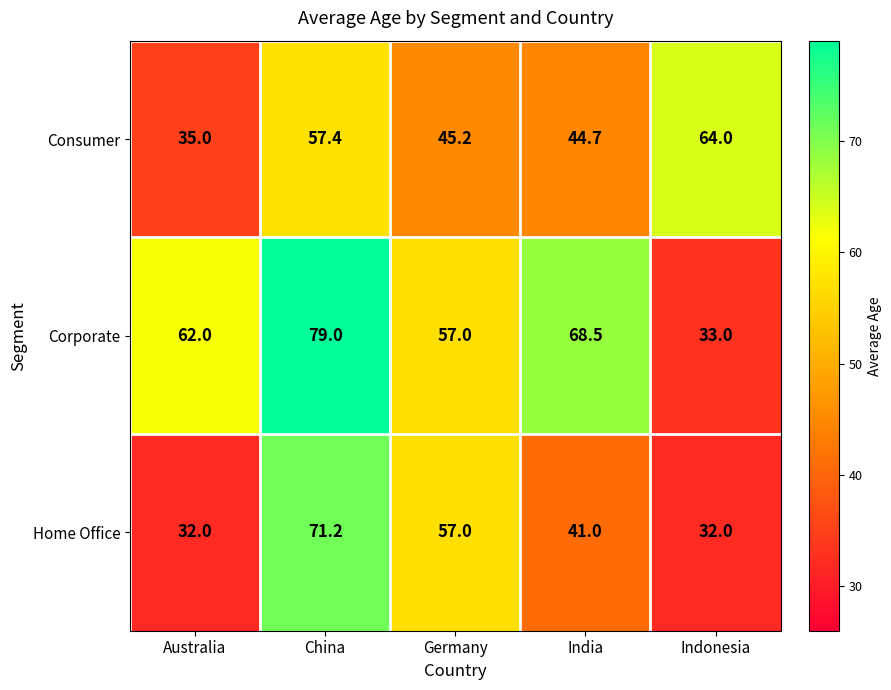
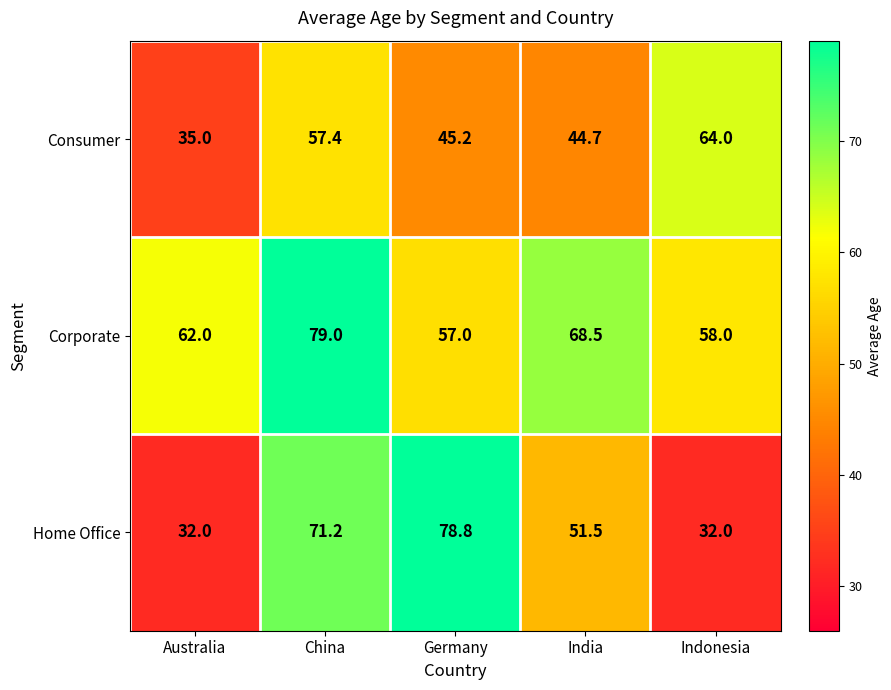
  {
    "Consumer": {
      "Australia": 35.0,
      "China": 57.4,
      "Germany": 45.2,
      "India": 44.7,
      "Indonesia": 64.0
    },
    "Corporate": {
      "Australia": 62.0,
      "China": 79.0,
      "Germany": 57.0,
      "India": 68.5,
-     "Indonesia": 33.0
+     "Indonesia": 58.0
    },
    "Home Office": {
      "Australia": 32.0,
      "China": 71.2,
-     "Germany": 57.0,
-     "India": 41.0,
+     "Germany": 78.8,
+     "India": 51.5,
      "Indonesia": 32.0
    }
  }
